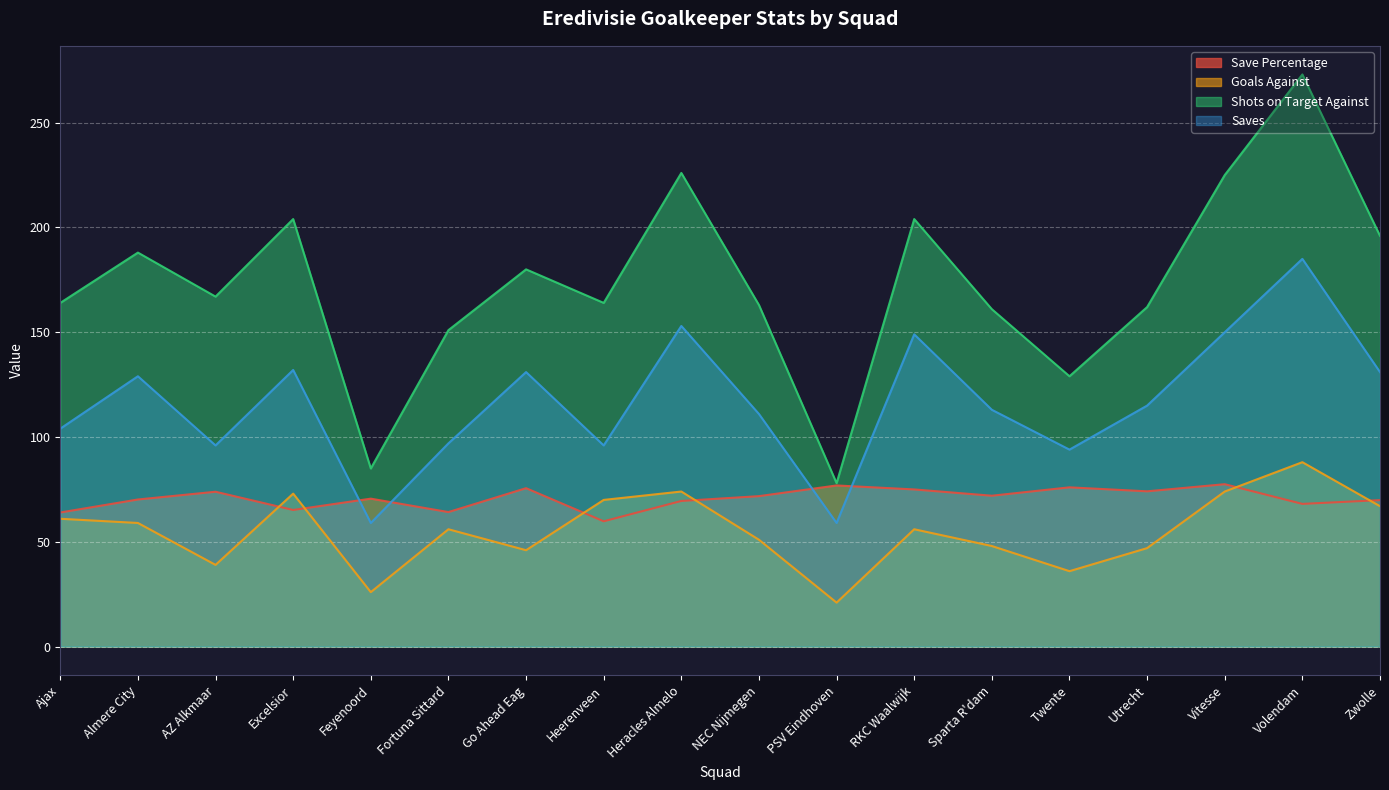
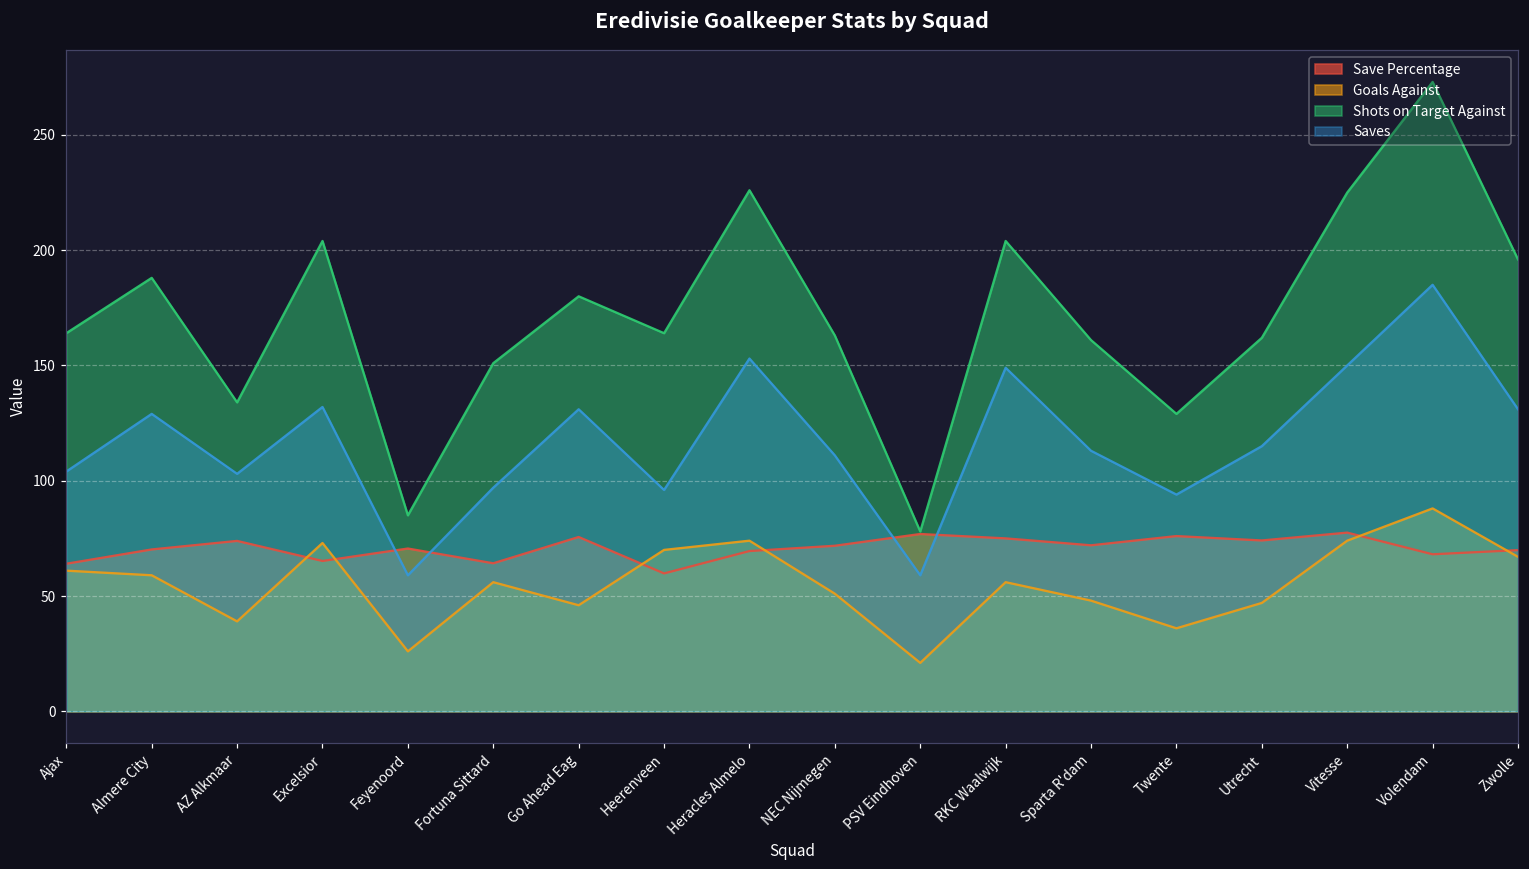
  {
    "Save Percentage": {
      "Ajax": 64,
      "Almere City": 70,
      "AZ Alkmaar": 74,
      "Excelsior": 65,
      "Feyenoord": 71,
      "Fortuna Sittard": 64,
      "Go Ahead Eag": 76,
      "Heerenveen": 60,
      "Heracles Almelo": 70,
      "NEC Nijmegen": 72,
      "RKC Waalwijk": 75,
      "Sparta R'dam": 72,
      "Twente": 76,
      "Utrecht": 74,
      "Vitesse": 78,
      "Volendam": 68,
      "Zwolle": 70
    },
    "Goals Against": {
      "Ajax": 61,
      "Almere City": 59,
      "AZ Alkmaar": 39,
      "Excelsior": 73,
      "Feyenoord": 26,
      "Fortuna Sittard": 56,
      "Go Ahead Eag": 46,
      "Heerenveen": 70,
      "Heracles Almelo": 74,
      "NEC Nijmegen": 51,
      "PSV Eindhoven": 21,
      "RKC Waalwijk": 56,
      "Sparta R'dam": 48,
      "Twente": 36,
      "Utrecht": 47,
      "Vitesse": 74,
      "Volendam": 88,
      "Zwolle": 67
    },
    "Shots on Target Against": {
      "Ajax": 164,
      "Almere City": 188,
-     "AZ Alkmaar": 167,
+     "AZ Alkmaar": 134,
      "Excelsior": 204,
      "Feyenoord": 85,
      "Fortuna Sittard": 151,
      "Go Ahead Eag": 180,
      "Heerenveen": 164,
      "Heracles Almelo": 226,
      "NEC Nijmegen": 163,
      "RKC Waalwijk": 204,
      "Sparta R'dam": 161,
      "Twente": 129,
      "Utrecht": 162,
      "Vitesse": 225,
      "Zwolle": 196
    },
    "Saves": {
      "Ajax": 104,
      "Almere City": 129,
-     "AZ Alkmaar": 96,
+     "AZ Alkmaar": 103,
      "Excelsior": 132,
      "Feyenoord": 59,
      "Fortuna Sittard": 97,
      "Go Ahead Eag": 131,
      "Heerenveen": 96,
      "Heracles Almelo": 153,
      "NEC Nijmegen": 111,
      "PSV Eindhoven": 59,
      "RKC Waalwijk": 149,
      "Sparta R'dam": 113,
      "Twente": 94,
      "Utrecht": 115,
      "Vitesse": 150,
      "Volendam": 185,
      "Zwolle": 131
    }
  }
